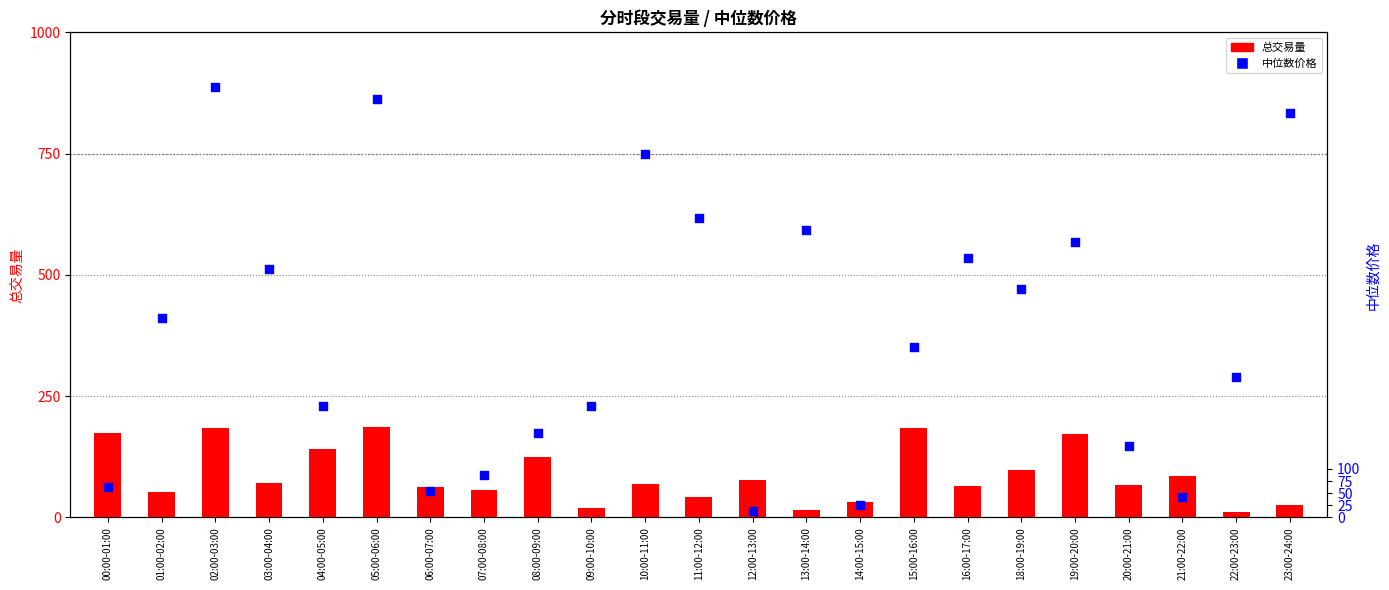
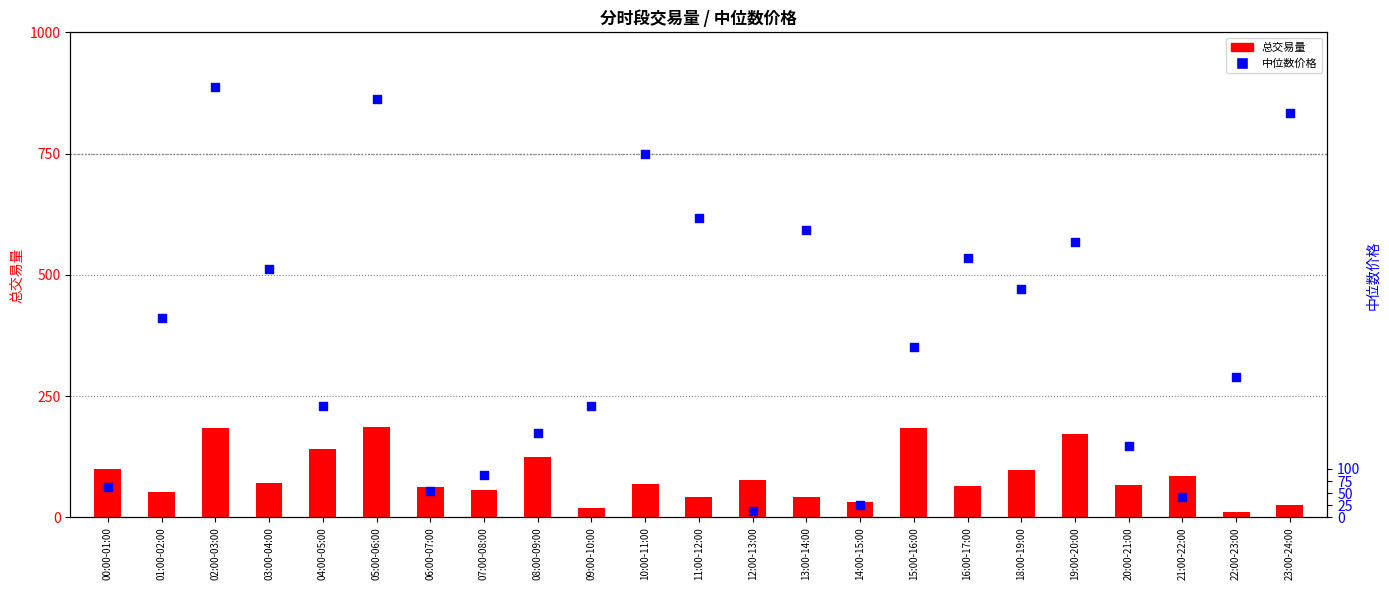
  {
    "总交易量": {
-     "00:00-01:00": 170,
+     "00:00-01:00": 100,
      "01:00-02:00": 50,
      "02:00-03:00": 180,
      "03:00-04:00": 70,
      "04:00-05:00": 140,
      "05:00-06:00": 190,
      "06:00-07:00": 60,
      "07:00-08:00": 60,
      "08:00-09:00": 120,
      "09:00-10:00": 20,
      "10:00-11:00": 70,
      "11:00-12:00": 40,
      "12:00-13:00": 80,
-     "13:00-14:00": 20,
+     "13:00-14:00": 40,
      "14:00-15:00": 30,
      "15:00-16:00": 180,
      "16:00-17:00": 70,
      "18:00-19:00": 100,
      "19:00-20:00": 170,
      "20:00-21:00": 70,
      "21:00-22:00": 90,
      "22:00-23:00": 10,
      "23:00-24:00": 20
    }
  }
